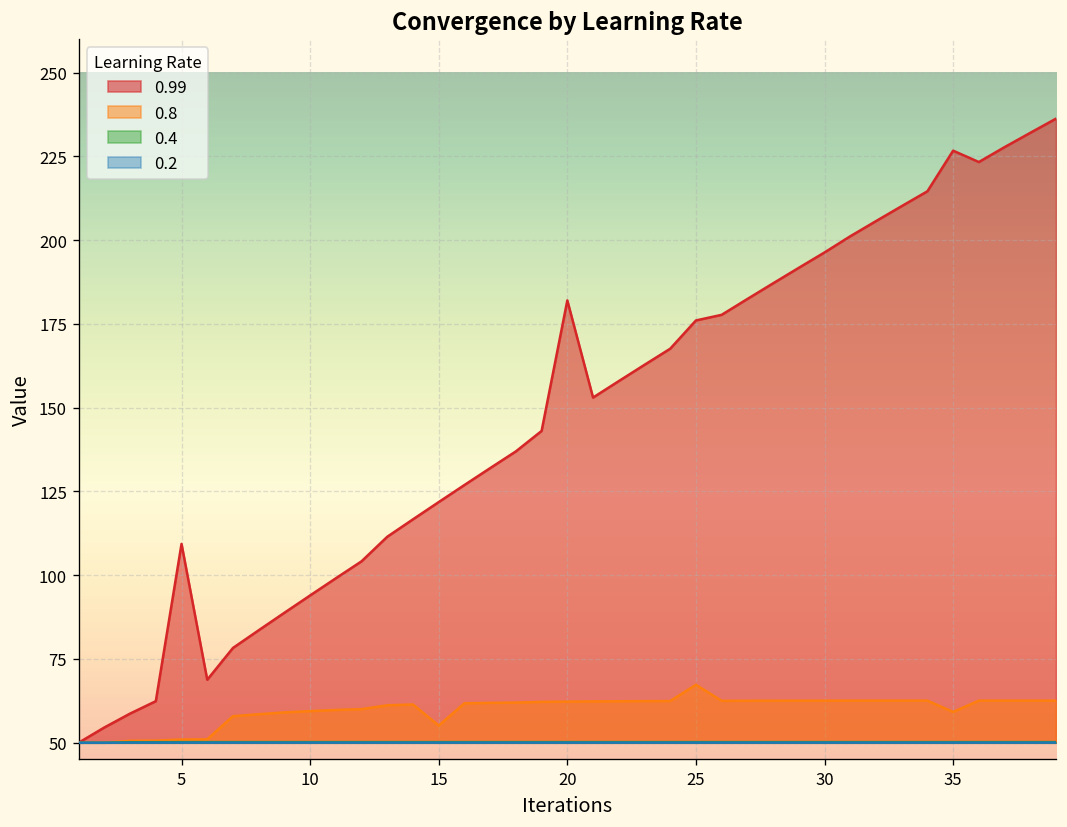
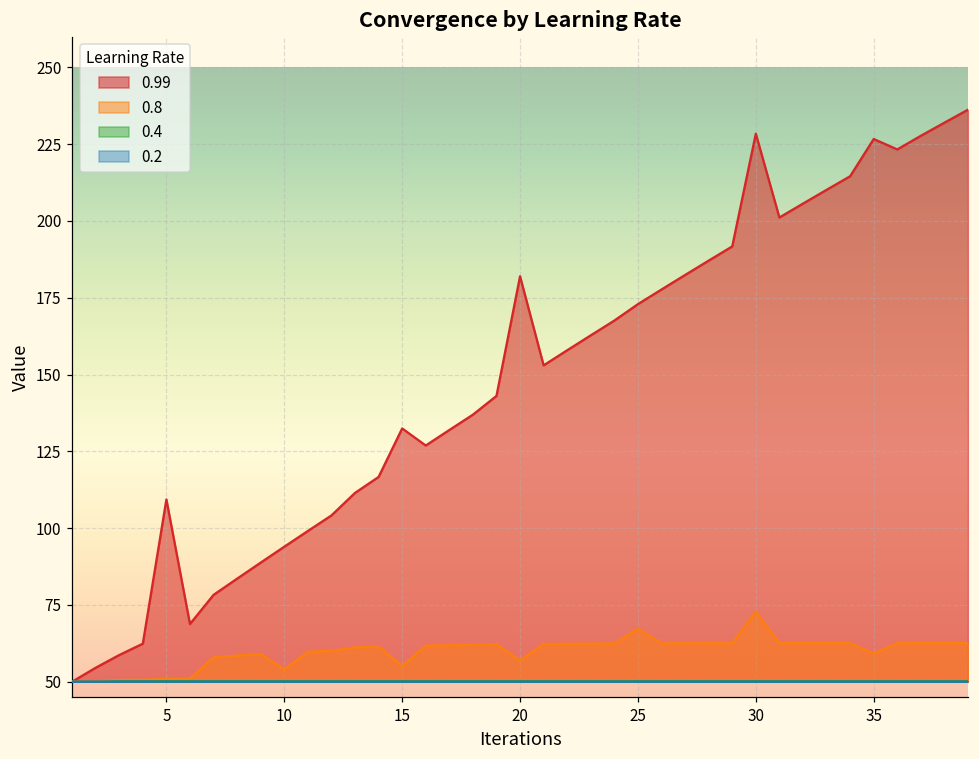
  {
    "0.99": {
      "5": 109,
      "10": 94,
-     "15": 122,
+     "15": 132,
      "20": 182,
-     "25": 176,
-     "30": 196,
+     "25": 173,
+     "30": 228,
      "35": 227
    },
    "0.8": {
-     "10": 59,
+     "10": 54,
      "15": 55,
-     "20": 62,
+     "20": 57,
      "25": 67,
-     "30": 63,
+     "30": 73,
      "35": 59
    }
  }
